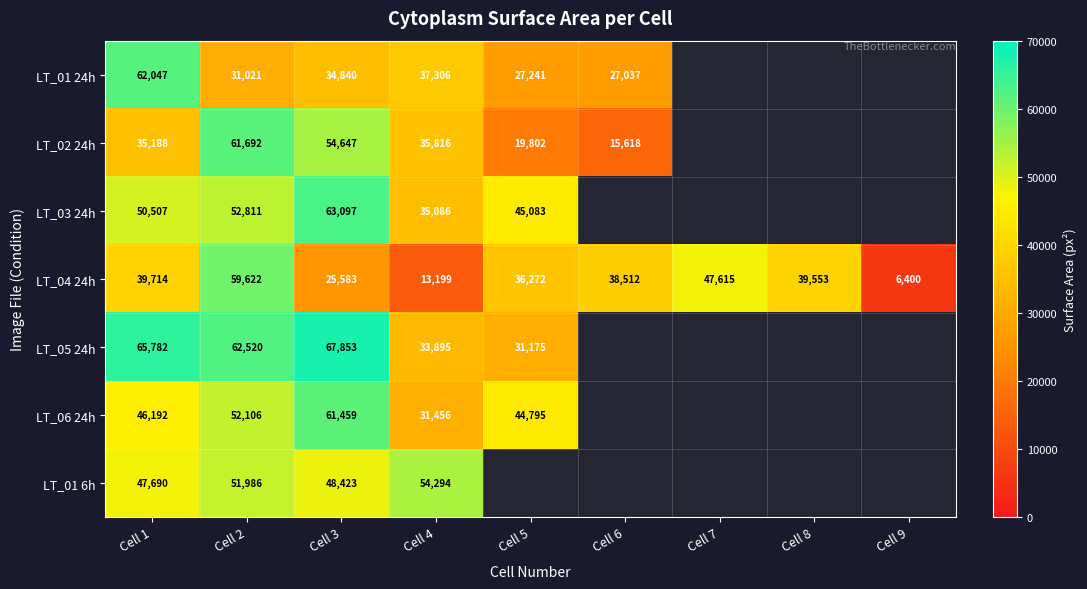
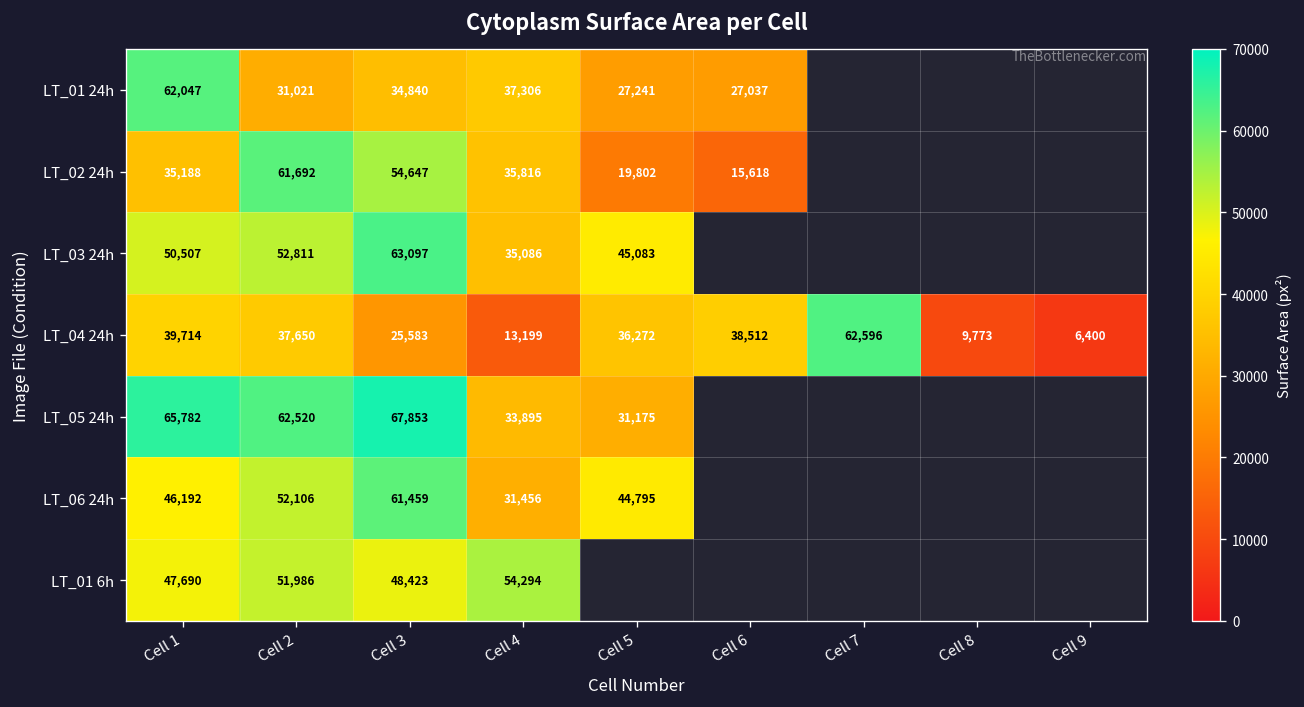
  {
    "LT_01 24h": {
      "Cell 1": "62,047",
      "Cell 2": "31,021",
      "Cell 3": "34,840",
      "Cell 4": "37,306",
      "Cell 5": "27,241",
      "Cell 6": "27,037"
    },
    "LT_02 24h": {
      "Cell 1": "35,188",
      "Cell 2": "61,692",
      "Cell 3": "54,647",
      "Cell 4": "35,816",
      "Cell 5": "19,802",
      "Cell 6": "15,618"
    },
    "LT_03 24h": {
      "Cell 1": "50,507",
      "Cell 2": "52,811",
      "Cell 3": "63,097",
      "Cell 4": "35,086",
      "Cell 5": "45,083"
    },
    "LT_04 24h": {
      "Cell 1": "39,714",
-     "Cell 2": "59,622",
+     "Cell 2": "37,650",
      "Cell 3": "25,583",
      "Cell 4": "13,199",
      "Cell 5": "36,272",
      "Cell 6": "38,512",
-     "Cell 7": "47,615",
-     "Cell 8": "39,553",
+     "Cell 7": "62,596",
+     "Cell 8": "9,773",
      "Cell 9": "6,400"
    },
    "LT_05 24h": {
      "Cell 1": "65,782",
      "Cell 2": "62,520",
      "Cell 3": "67,853",
      "Cell 4": "33,895",
      "Cell 5": "31,175"
    },
    "LT_06 24h": {
      "Cell 1": "46,192",
      "Cell 2": "52,106",
      "Cell 3": "61,459",
      "Cell 4": "31,456",
      "Cell 5": "44,795"
    },
    "LT_01 6h": {
      "Cell 1": "47,690",
      "Cell 2": "51,986",
      "Cell 3": "48,423",
      "Cell 4": "54,294"
    }
  }
